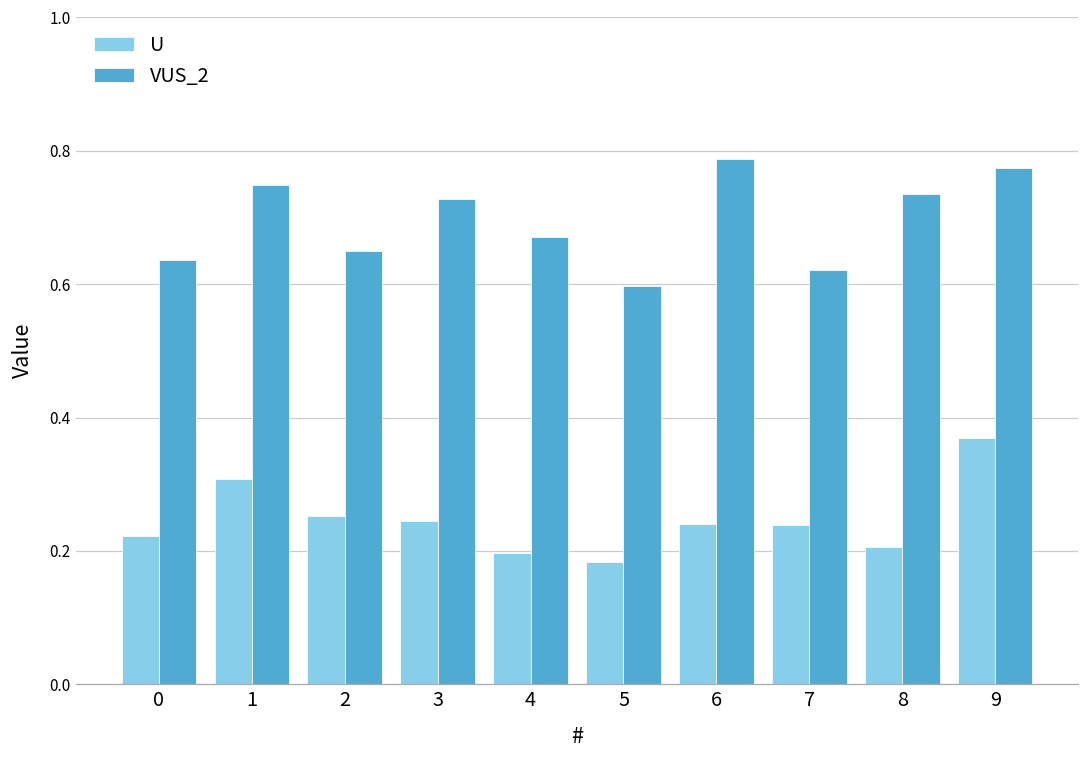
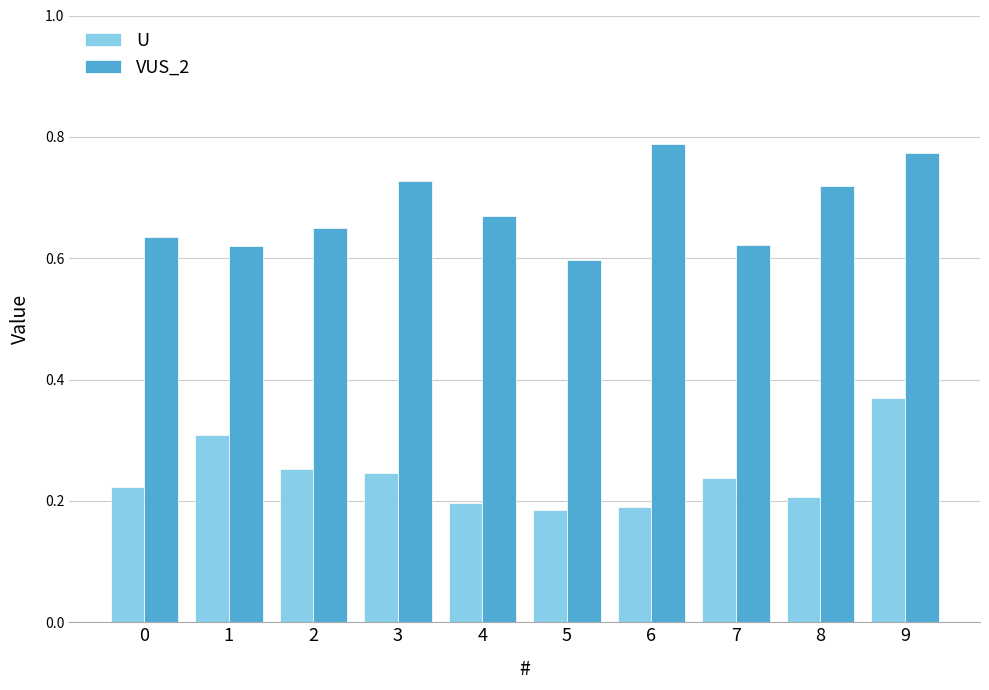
  {
    "U": {
      "0": 0.22,
      "1": 0.31,
      "2": 0.25,
      "3": 0.25,
      "4": 0.20,
      "5": 0.18,
-     "6": 0.24,
+     "6": 0.19,
      "7": 0.24,
      "8": 0.21,
      "9": 0.37
    },
    "VUS_2": {
      "0": 0.64,
-     "1": 0.75,
+     "1": 0.62,
      "2": 0.65,
      "3": 0.73,
      "4": 0.67,
      "5": 0.60,
      "6": 0.79,
      "7": 0.62,
-     "8": 0.73,
+     "8": 0.72,
      "9": 0.77
    }
  }
